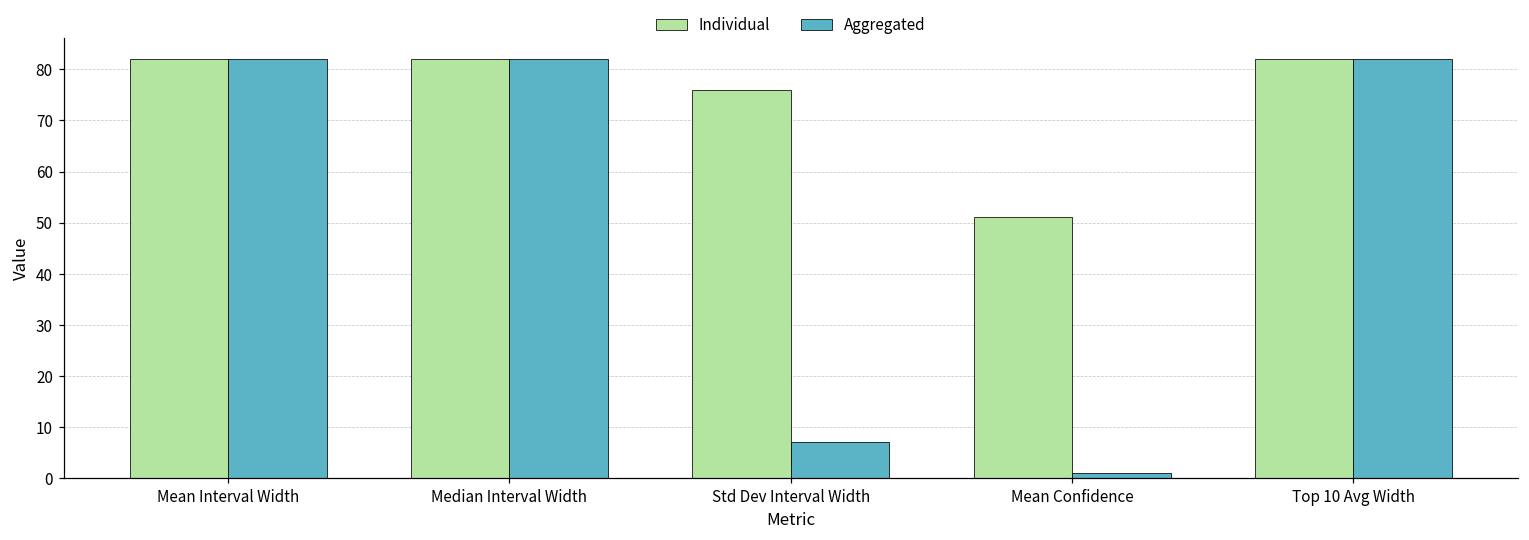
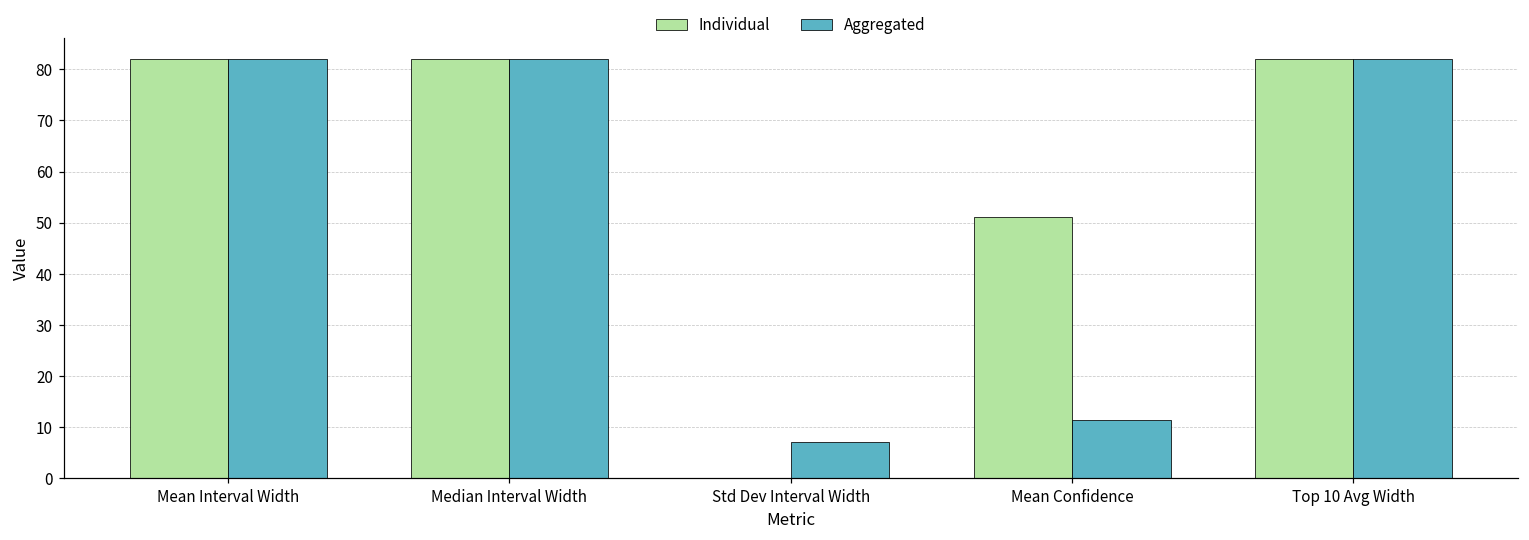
  {
    "Individual": {
      "Mean Interval Width": 82,
      "Median Interval Width": 82,
-     "Std Dev Interval Width": 76,
+     "Std Dev Interval Width": 0,
      "Mean Confidence": 51,
      "Top 10 Avg Width": 82
    },
    "Aggregated": {
      "Mean Interval Width": 82,
      "Median Interval Width": 82,
      "Std Dev Interval Width": 7,
-     "Mean Confidence": 1,
+     "Mean Confidence": 11,
      "Top 10 Avg Width": 82
    }
  }
